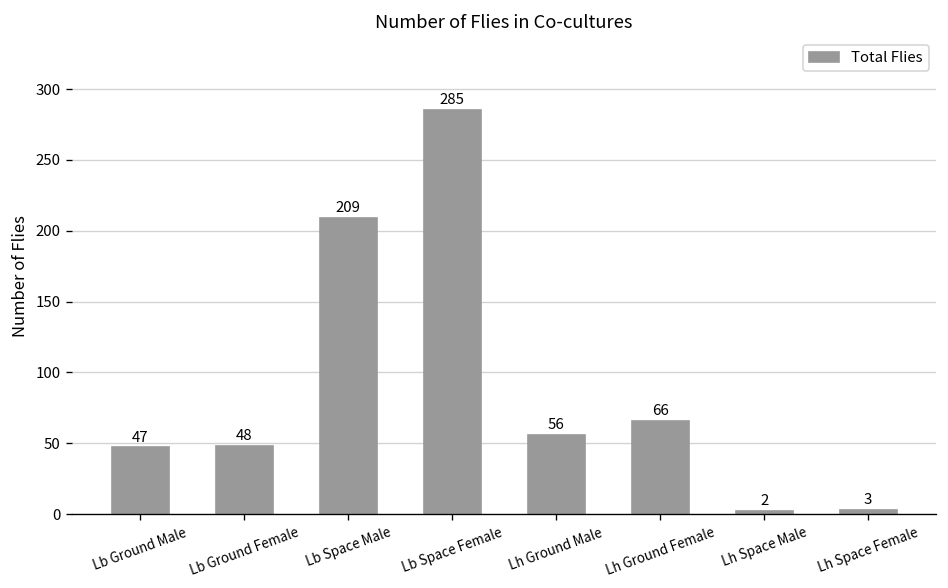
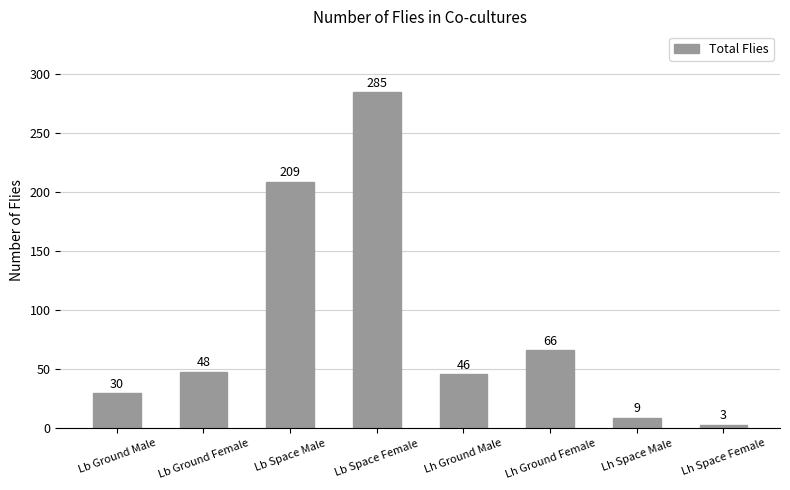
  {
-   "Lb Ground Male": 47,
+   "Lb Ground Male": 30,
    "Lb Ground Female": 48,
    "Lb Space Male": 209,
    "Lb Space Female": 285,
-   "Lh Ground Male": 56,
+   "Lh Ground Male": 46,
    "Lh Ground Female": 66,
-   "Lh Space Male": 2,
+   "Lh Space Male": 9,
    "Lh Space Female": 3
  }
